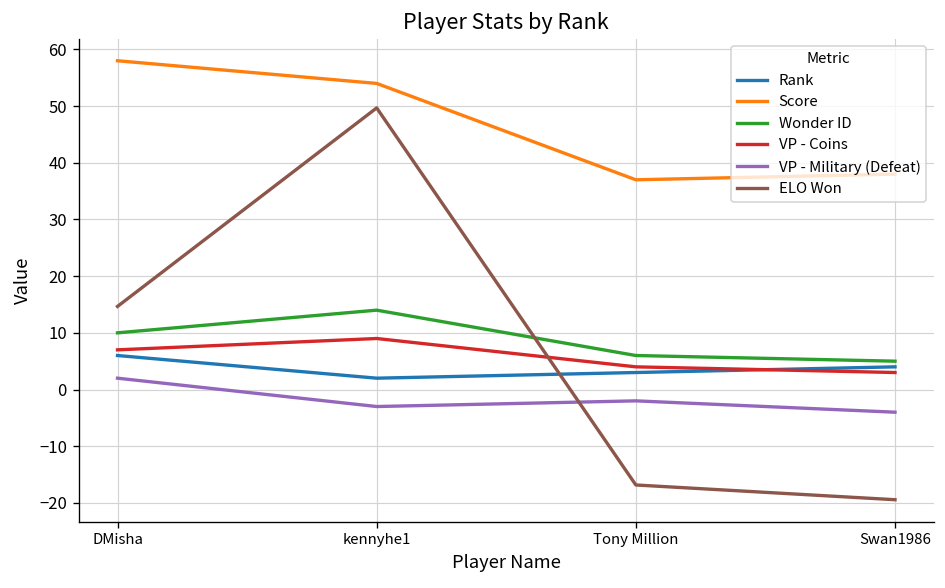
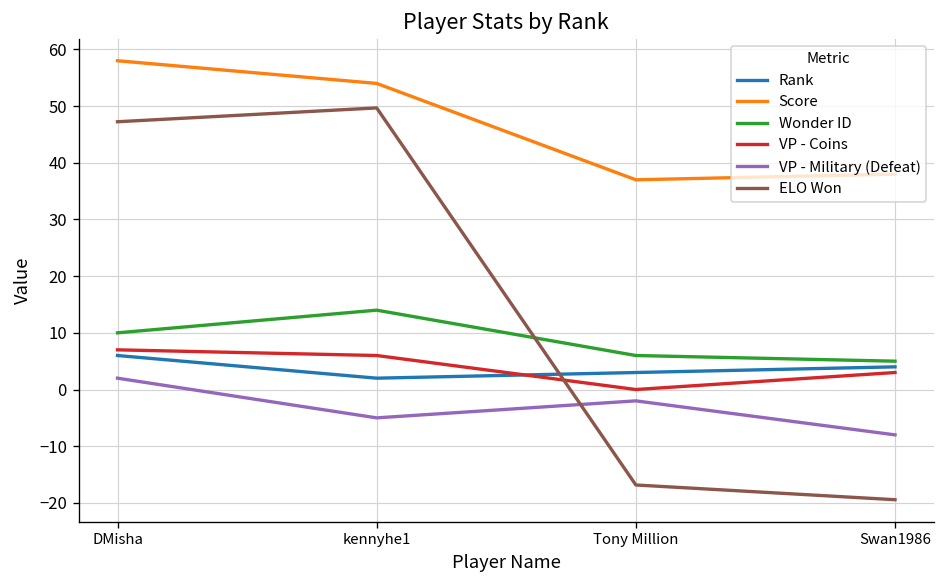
  {
    "Rank": {
      "DMisha": 6,
      "kennyhe1": 2,
      "Tony Million": 3,
      "Swan1986": 4
    },
    "Score": {
      "DMisha": 58,
      "kennyhe1": 54,
      "Tony Million": 37
    },
    "Wonder ID": {
      "DMisha": 10,
      "kennyhe1": 14,
      "Tony Million": 6,
      "Swan1986": 5
    },
    "VP - Coins": {
      "DMisha": 7,
-     "kennyhe1": 9,
-     "Tony Million": 4,
+     "kennyhe1": 6,
+     "Tony Million": 0,
      "Swan1986": 3
    },
    "VP - Military (Defeat)": {
      "DMisha": 2,
-     "kennyhe1": -3,
+     "kennyhe1": -5,
      "Tony Million": -2,
-     "Swan1986": -4
+     "Swan1986": -8
    },
    "ELO Won": {
-     "DMisha": 15,
+     "DMisha": 47,
      "kennyhe1": 50,
      "Tony Million": -17,
      "Swan1986": -19
    }
  }
